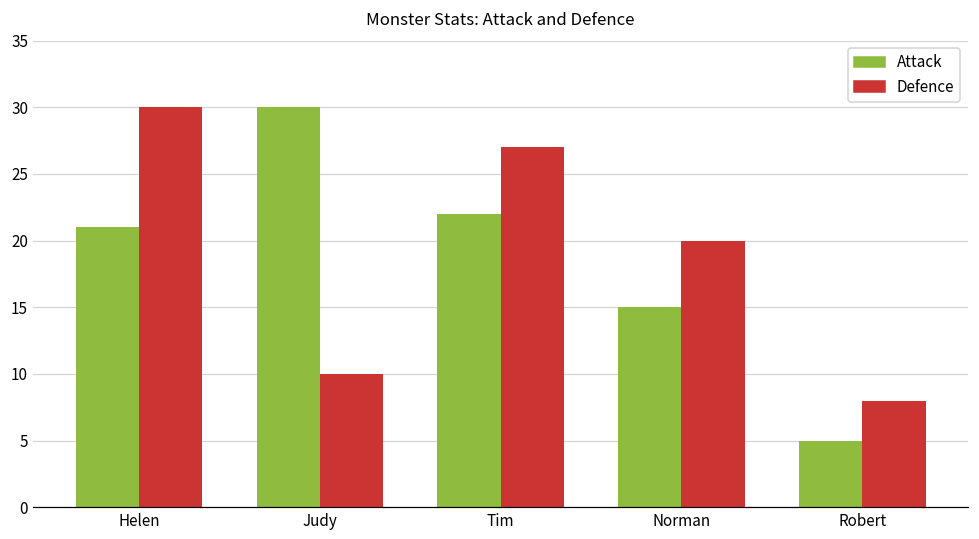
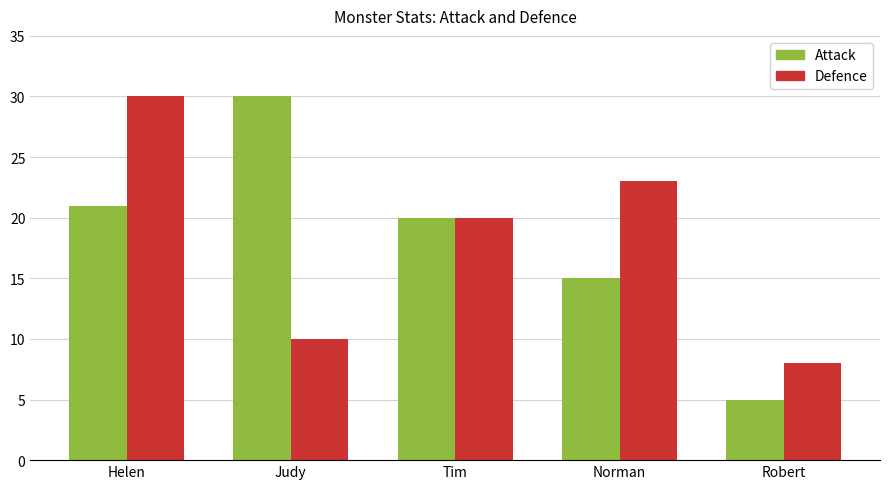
  {
    "Attack": {
      "Helen": 21,
      "Judy": 30,
-     "Tim": 22,
+     "Tim": 20,
      "Norman": 15,
      "Robert": 5
    },
    "Defence": {
      "Helen": 30,
      "Judy": 10,
-     "Tim": 27,
-     "Norman": 20,
+     "Tim": 20,
+     "Norman": 23,
      "Robert": 8
    }
  }
